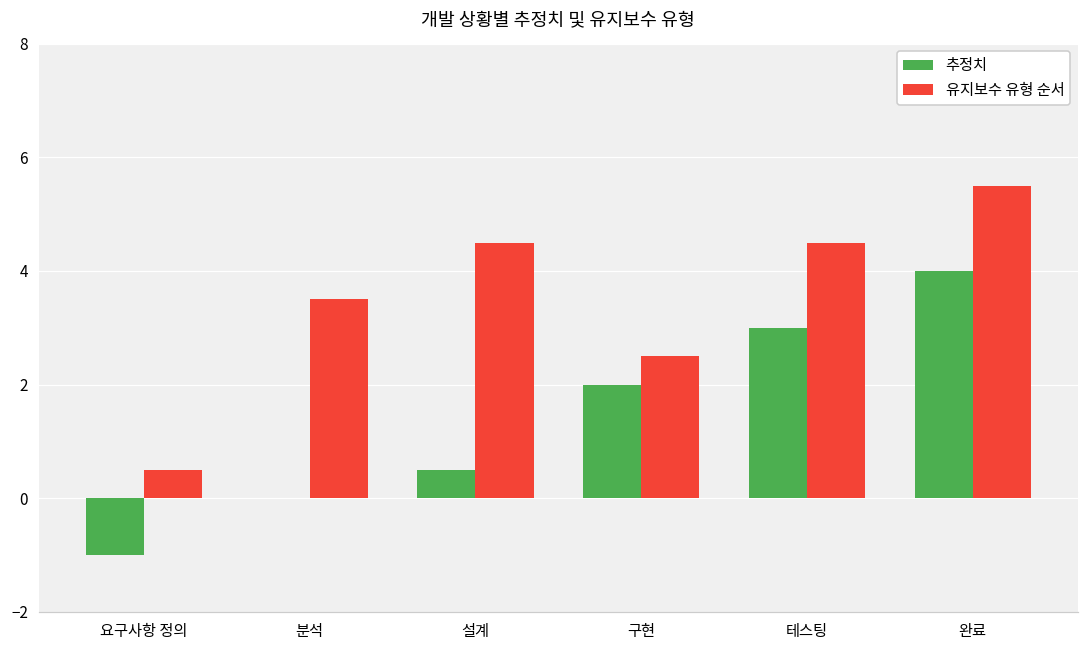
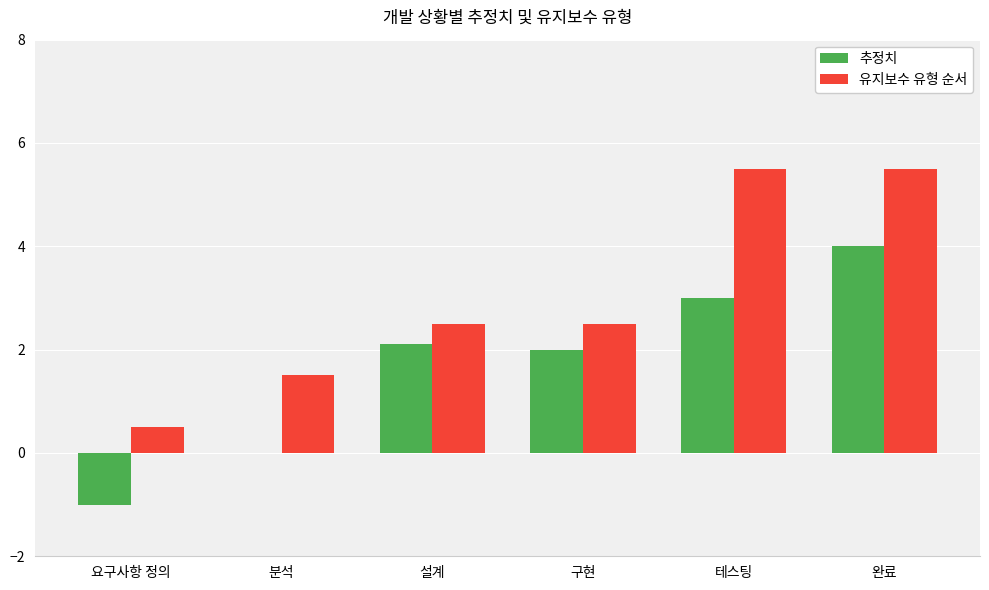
  {
    "추정치": {
      "요구사항 정의": -1.0,
      "분석": 0.0,
-     "설계": 0.5,
+     "설계": 2.1,
      "구현": 2.0,
      "테스팅": 3.0,
      "완료": 4.0
    },
    "유지보수 유형 순서": {
      "요구사항 정의": 0.5,
-     "분석": 3.5,
-     "설계": 4.5,
+     "분석": 1.5,
+     "설계": 2.5,
      "구현": 2.5,
-     "테스팅": 4.5,
+     "테스팅": 5.5,
      "완료": 5.5
    }
  }
